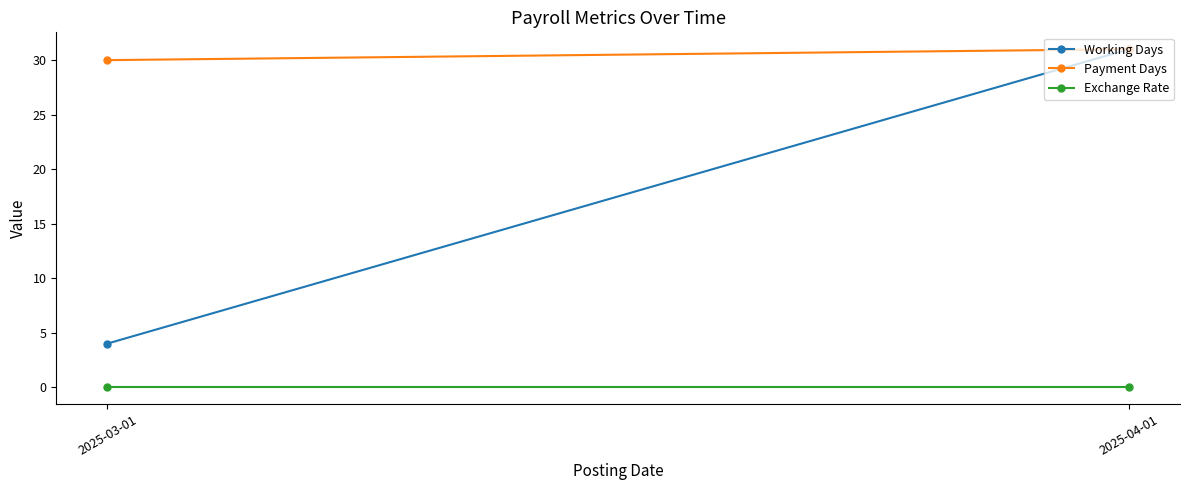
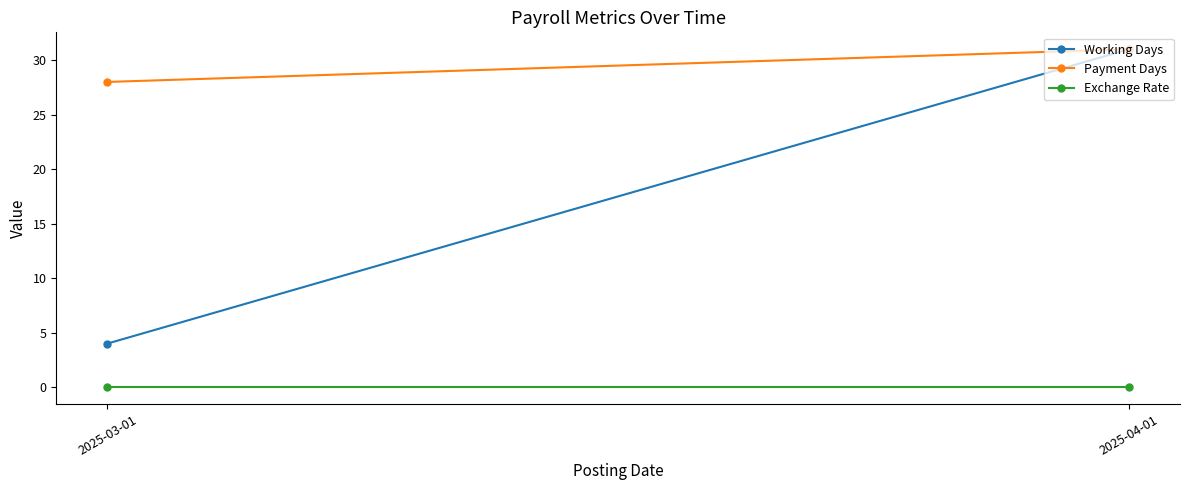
  {
    "Working Days": {
      "2025-03-01": 4
    },
    "Payment Days": {
-     "2025-03-01": 30
+     "2025-03-01": 28
    },
    "Exchange Rate": {
      "2025-03-01": 0,
      "2025-04-01": 0
    }
  }
